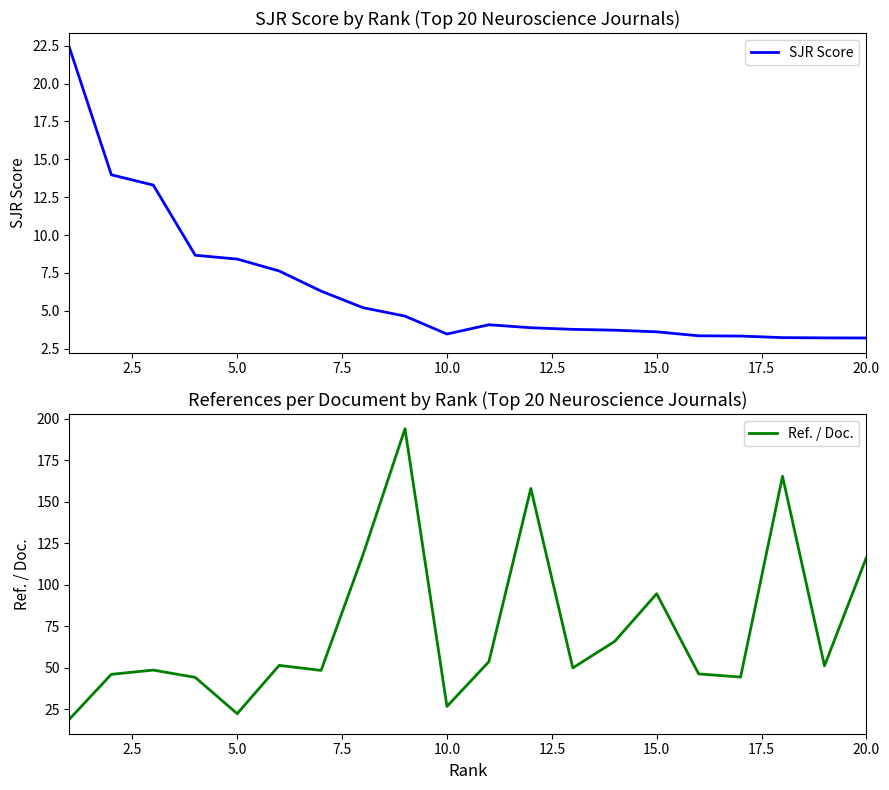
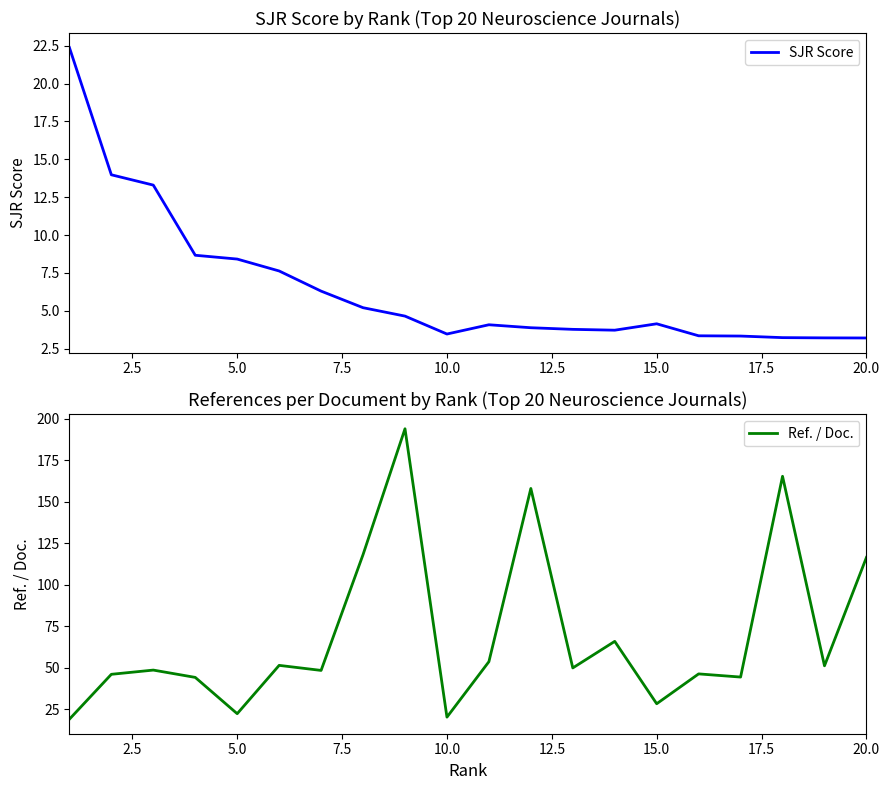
  {
    "SJR Score by Rank (Top 20 Neuroscience Journals)": {
      "5.0": 8.4,
      "10.0": 3.5,
-     "15.0": 3.6,
+     "15.0": 4.1,
      "20.0": 3.2
    },
    "References per Document by Rank (Top 20 Neuroscience Journals)": {
      "5.0": 22,
-     "10.0": 27,
-     "15.0": 95,
+     "10.0": 20,
+     "15.0": 28,
      "20.0": 117
    }
  }
